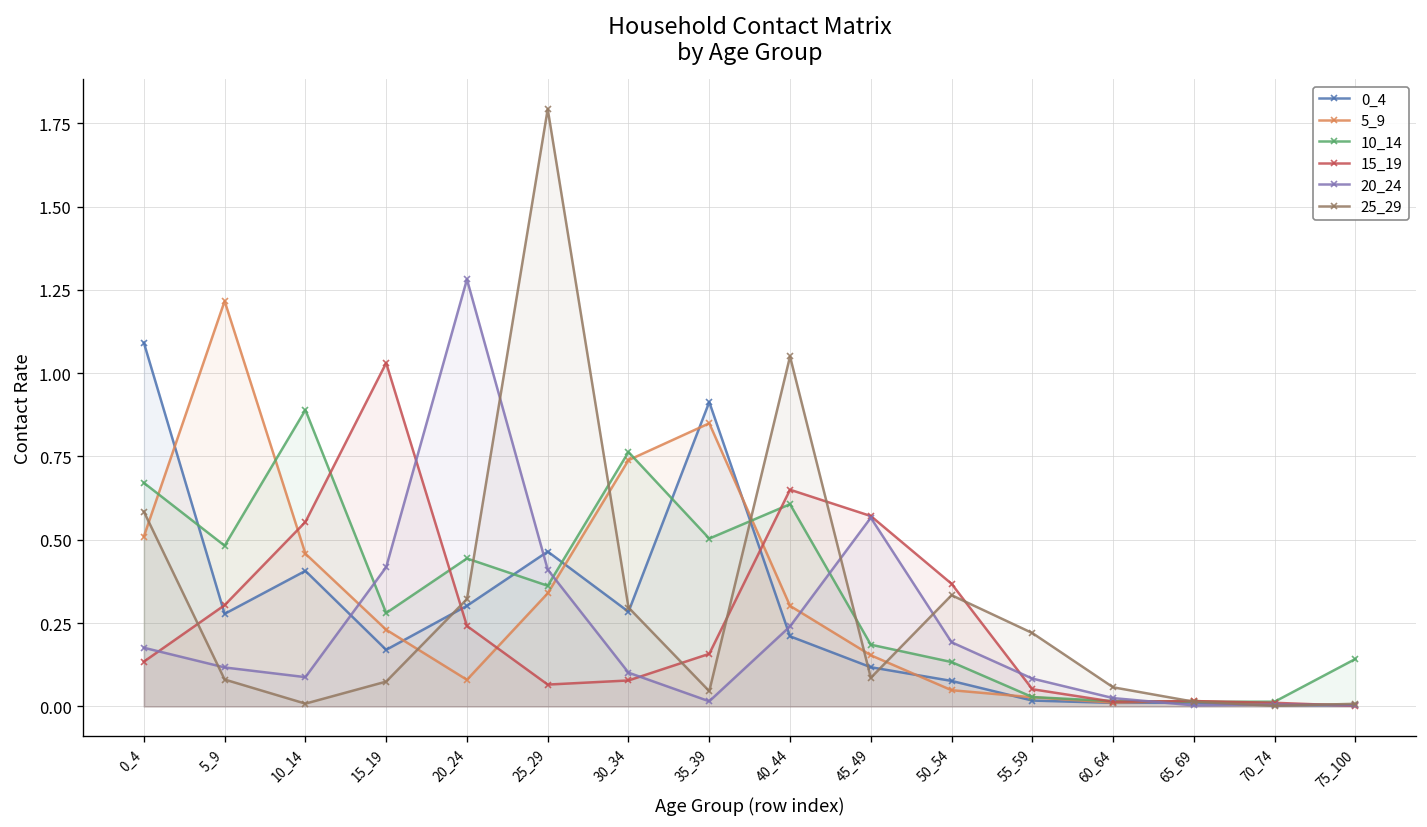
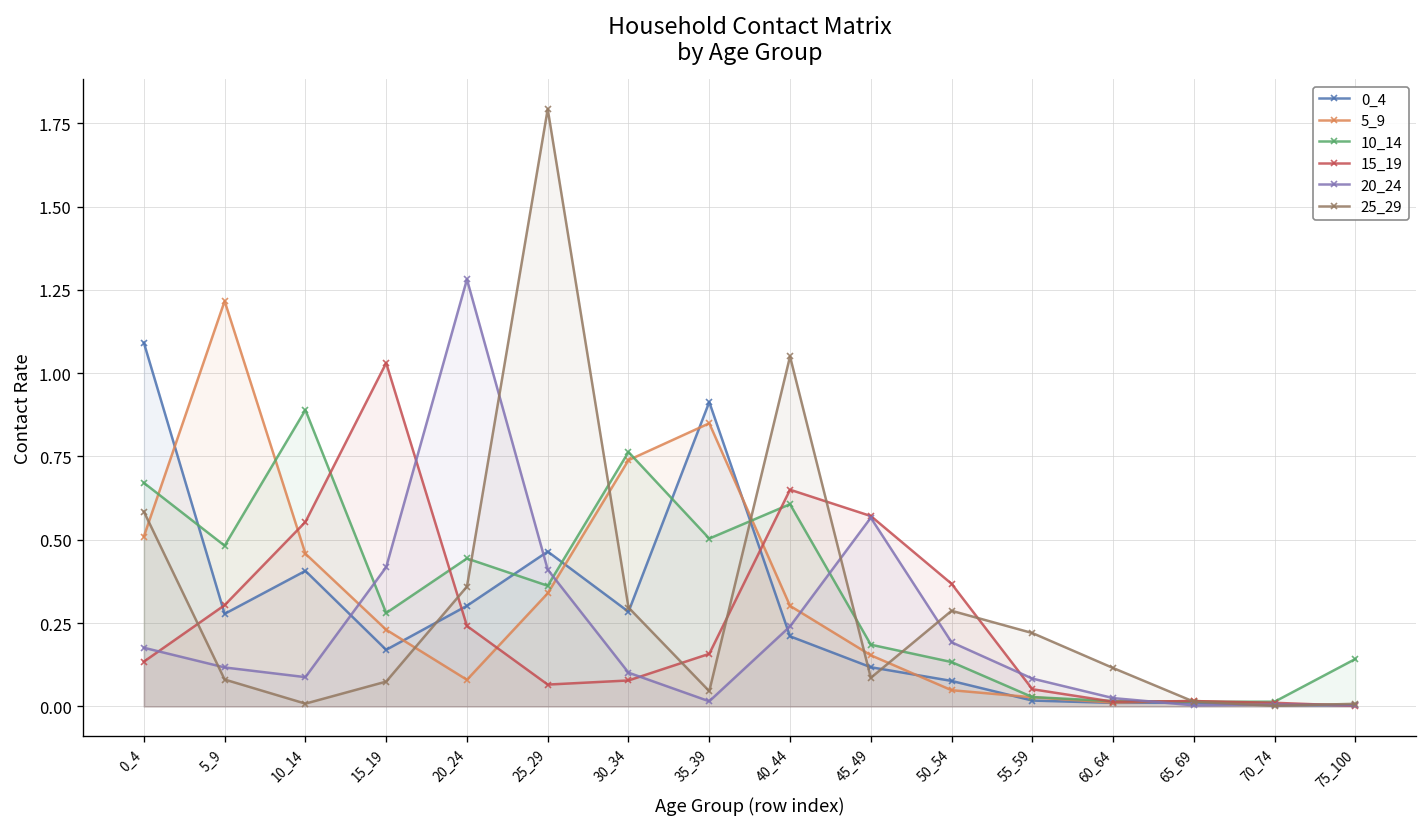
  {
    "10_14": {
      "0_4": 0.67,
      "5_9": 0.48,
      "10_14": 0.89,
      "15_19": 0.28,
      "20_24": 0.44,
      "25_29": 0.36,
      "30_34": 0.76,
      "35_39": 0.50,
      "40_44": 0.61,
      "45_49": 0.19,
      "50_54": 0.13,
      "75_100": 0.14
    },
    "25_29": {
      "0_4": 0.58,
      "5_9": 0.08,
      "10_14": 0.01,
      "15_19": 0.07,
-     "20_24": 0.32,
+     "20_24": 0.36,
      "25_29": 1.79,
      "30_34": 0.30,
      "35_39": 0.05,
      "40_44": 1.05,
      "45_49": 0.09,
-     "50_54": 0.33,
+     "50_54": 0.29,
      "55_59": 0.22,
-     "60_64": 0.06
+     "60_64": 0.12
    }
  }
